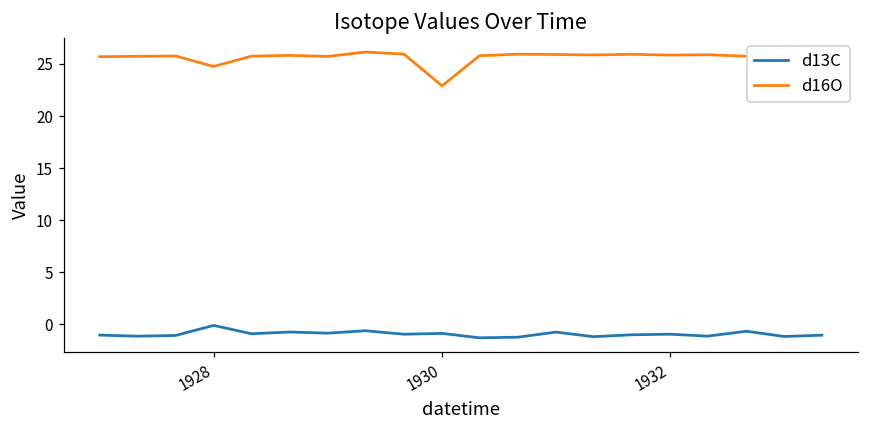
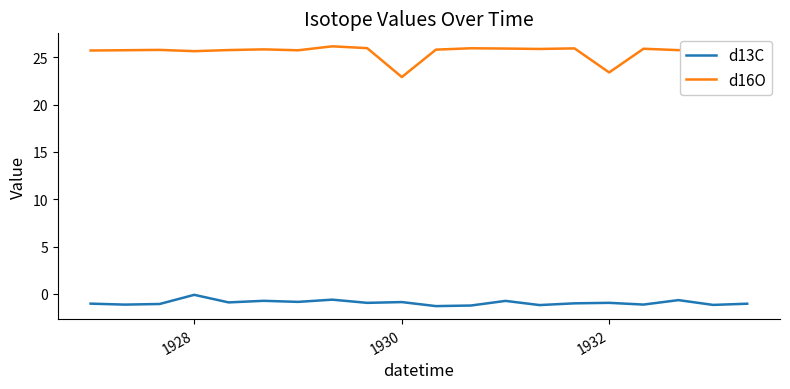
  {
    "d13C": {
      "1928": 0,
      "1930": -1,
      "1932": -1
    },
    "d16O": {
-     "1928": 25,
+     "1928": 26,
      "1930": 23,
-     "1932": 26
+     "1932": 23
    }
  }
